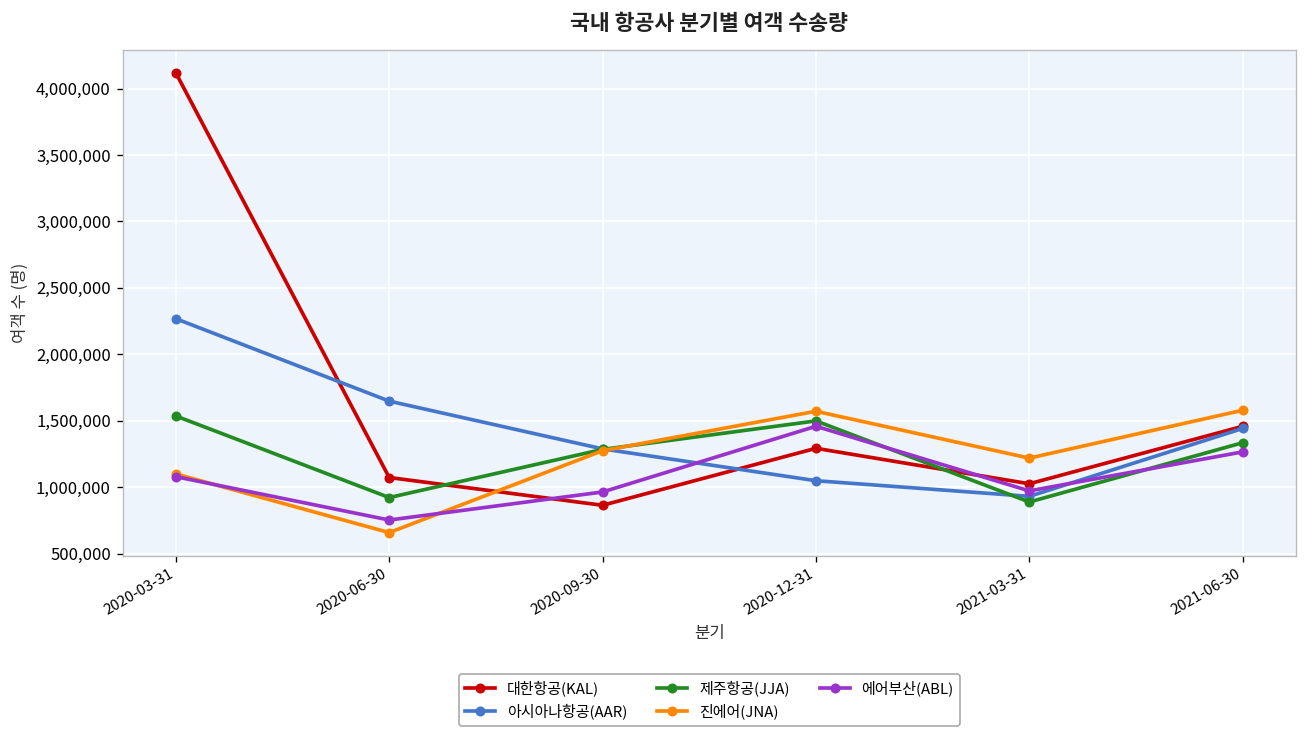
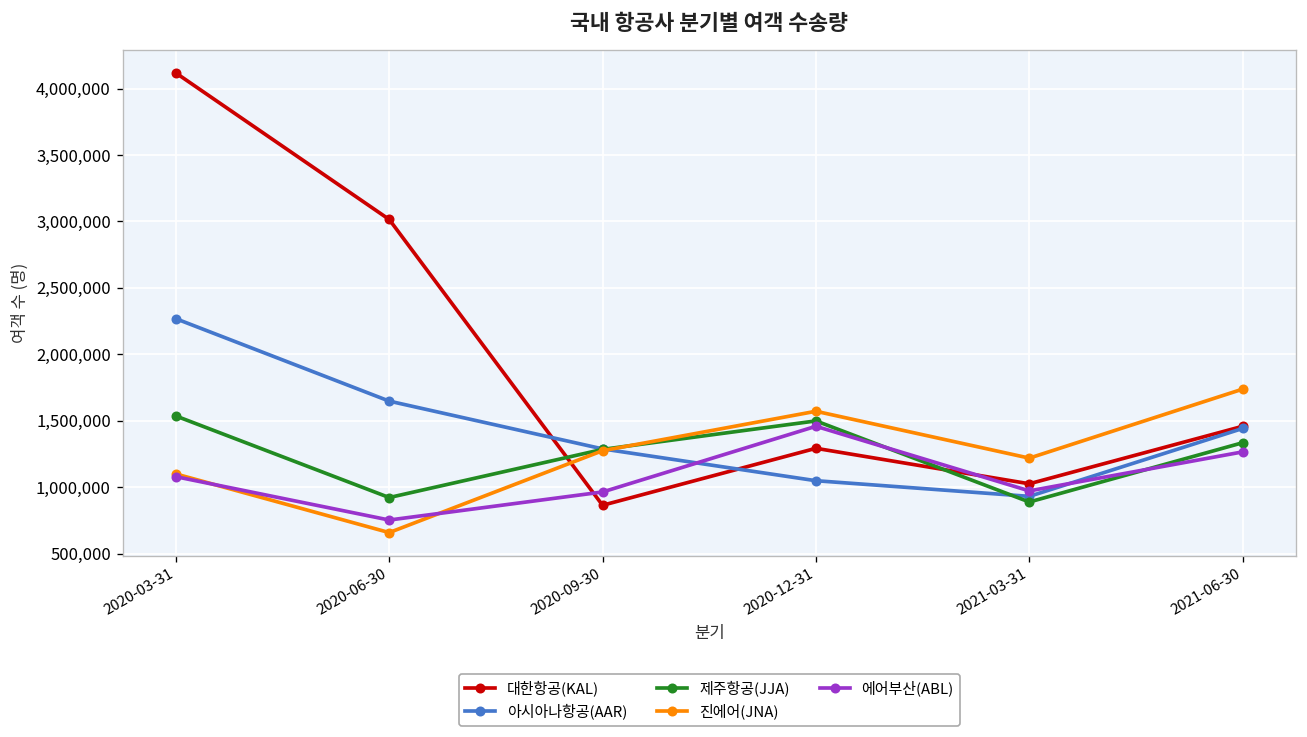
  {
    "대한항공(KAL)": {
      "2020-03-31": "4,120,000",
-     "2020-06-30": "1,070,000",
+     "2020-06-30": "3,010,000",
      "2020-09-30": "860,000",
      "2020-12-31": "1,290,000",
      "2021-03-31": "1,030,000"
    },
    "아시아나항공(AAR)": {
      "2020-03-31": "2,270,000",
      "2020-06-30": "1,650,000",
      "2020-12-31": "1,050,000",
      "2021-03-31": "930,000"
    },
    "제주항공(JJA)": {
      "2020-03-31": "1,540,000",
      "2020-06-30": "920,000",
      "2020-12-31": "1,500,000",
      "2021-03-31": "890,000",
      "2021-06-30": "1,330,000"
    },
    "진에어(JNA)": {
      "2020-06-30": "660,000",
      "2020-12-31": "1,570,000",
      "2021-03-31": "1,220,000",
-     "2021-06-30": "1,580,000"
+     "2021-06-30": "1,740,000"
    },
    "에어부산(ABL)": {
      "2020-06-30": "750,000",
      "2020-09-30": "960,000",
      "2020-12-31": "1,460,000",
      "2021-03-31": "970,000",
      "2021-06-30": "1,270,000"
    }
  }
